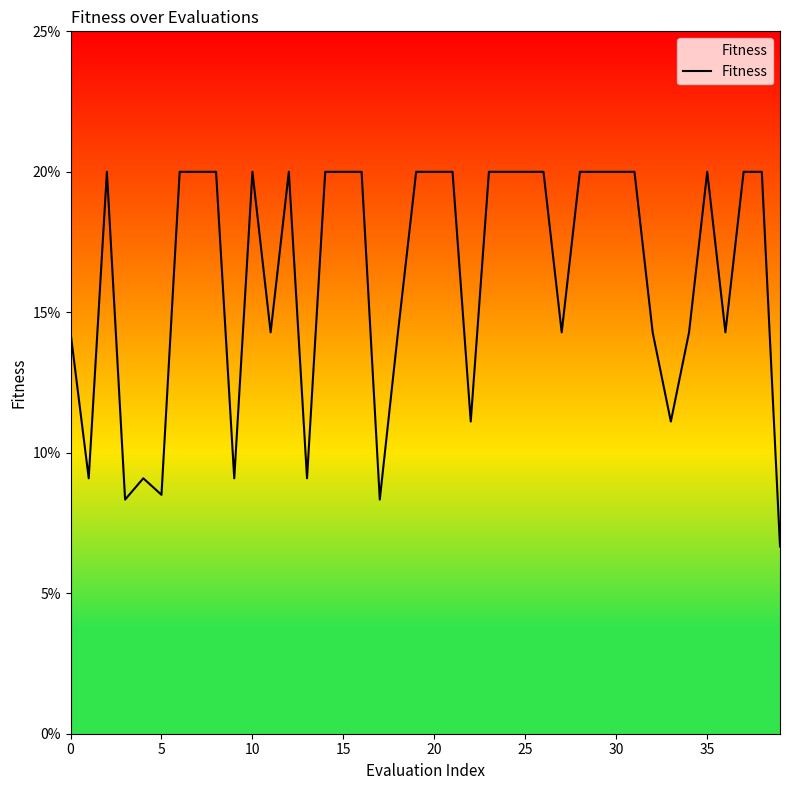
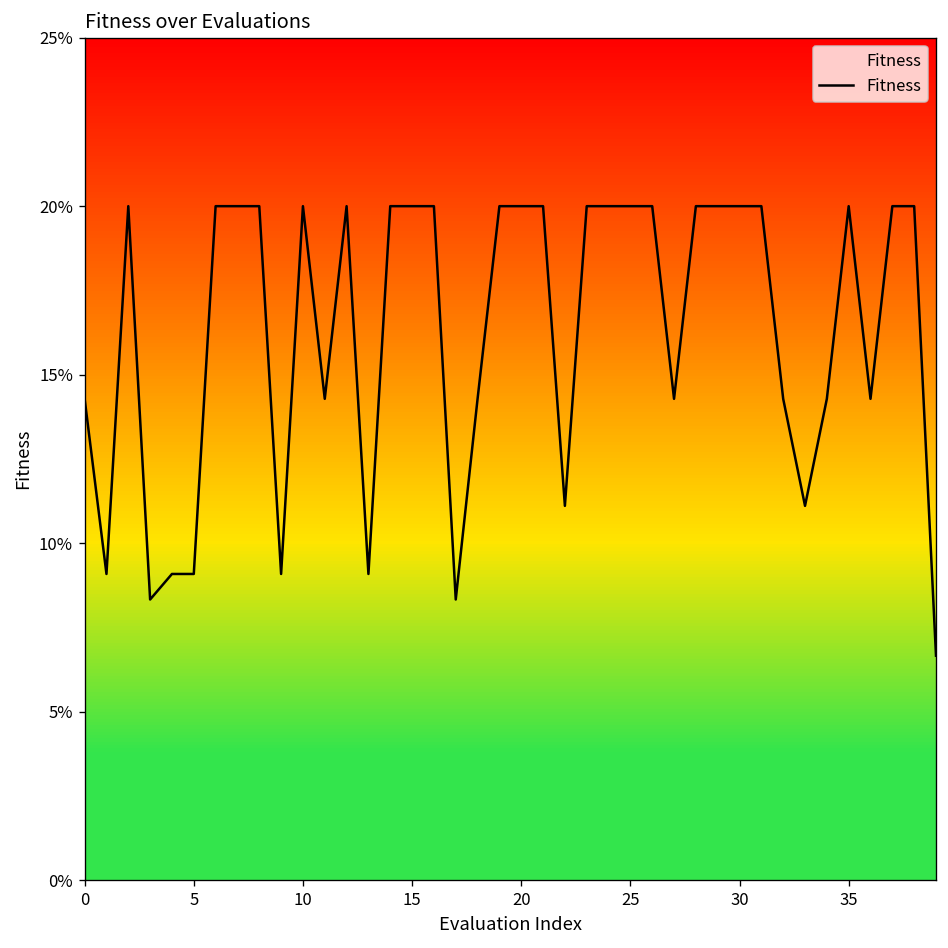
  {
    "0": "14.3%",
-   "5": "8.5%",
+   "5": "9.1%",
    "10": "20.0%",
    "15": "20.0%",
    "20": "20.0%",
    "25": "20.0%",
    "30": "20.0%",
    "35": "20.0%"
  }
